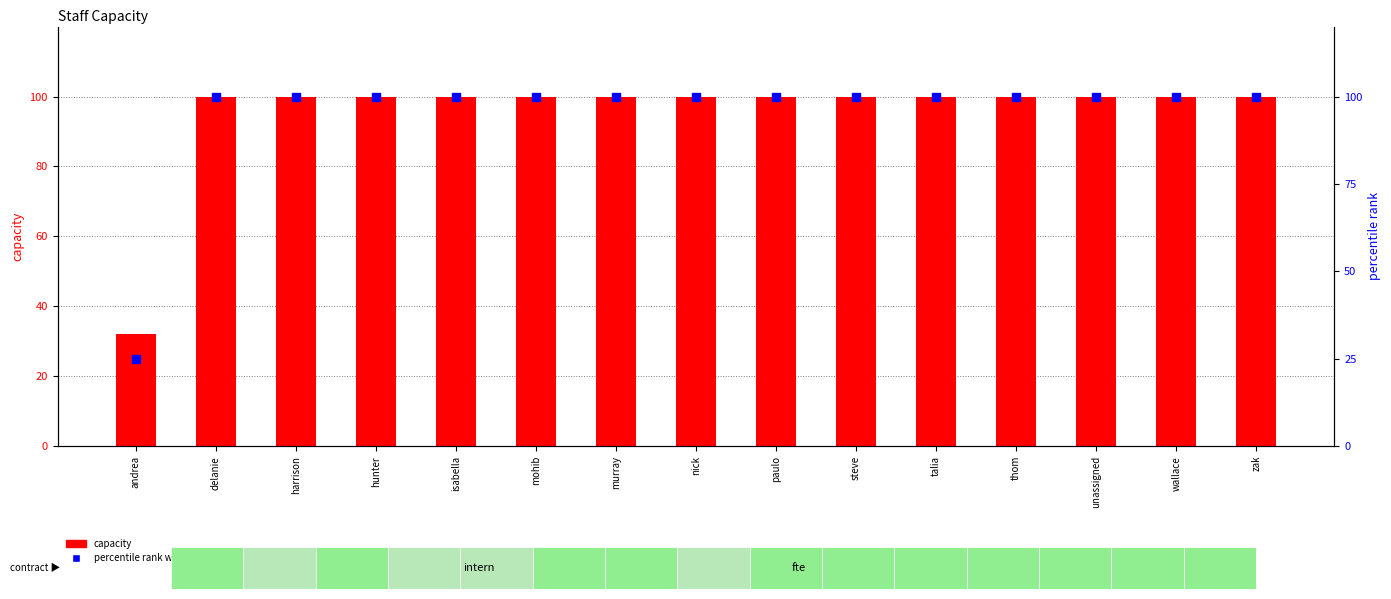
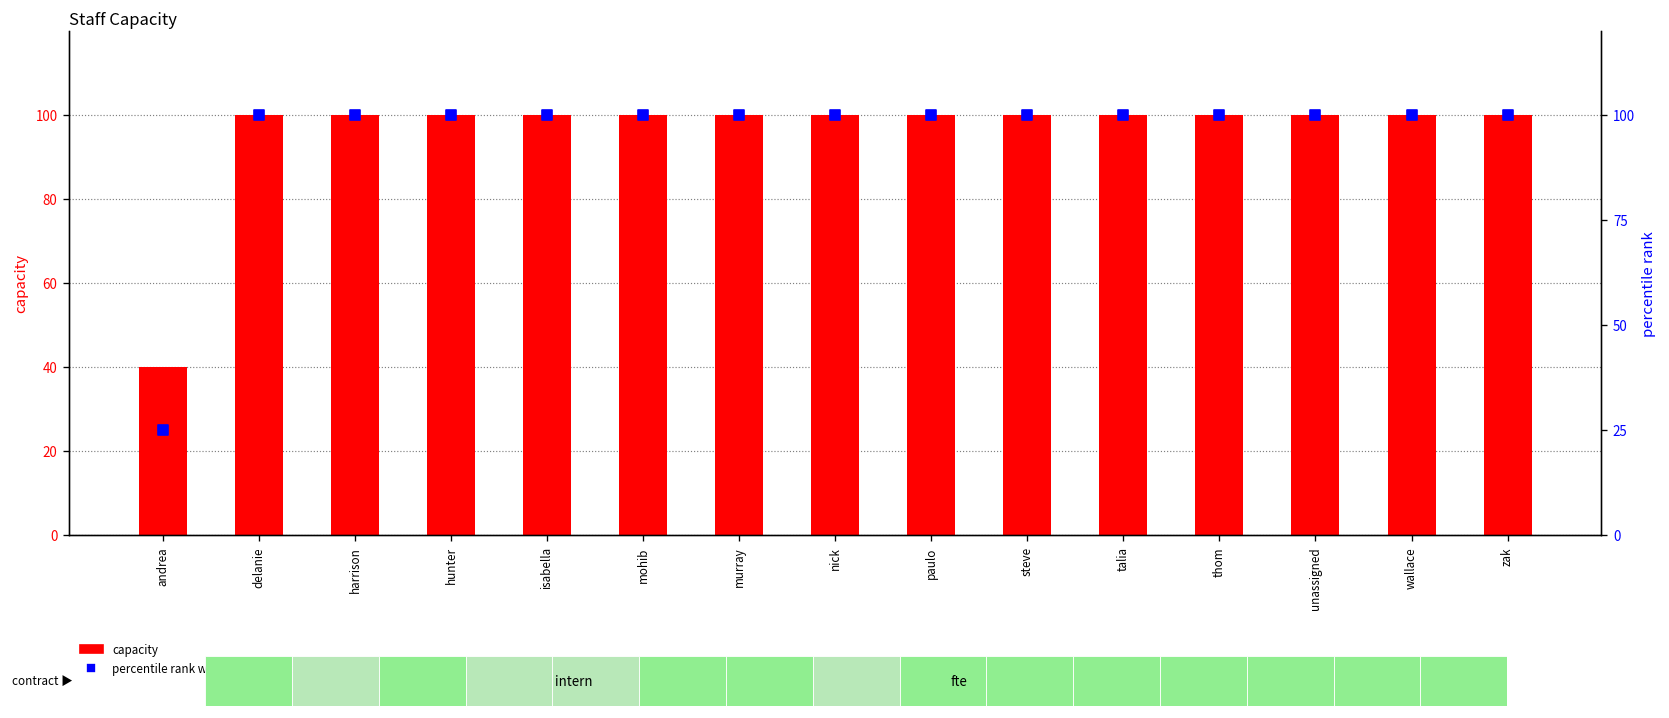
  {
    "capacity": {
-     "andrea": 32,
+     "andrea": 40,
      "delanie": 100,
      "harrison": 100,
      "hunter": 100,
      "isabella": 100,
      "mohib": 100,
      "murray": 100,
      "nick": 100,
      "paulo": 100,
      "steve": 100,
      "talia": 100,
      "thom": 100,
      "unassigned": 100,
      "wallace": 100,
      "zak": 100
    }
  }
